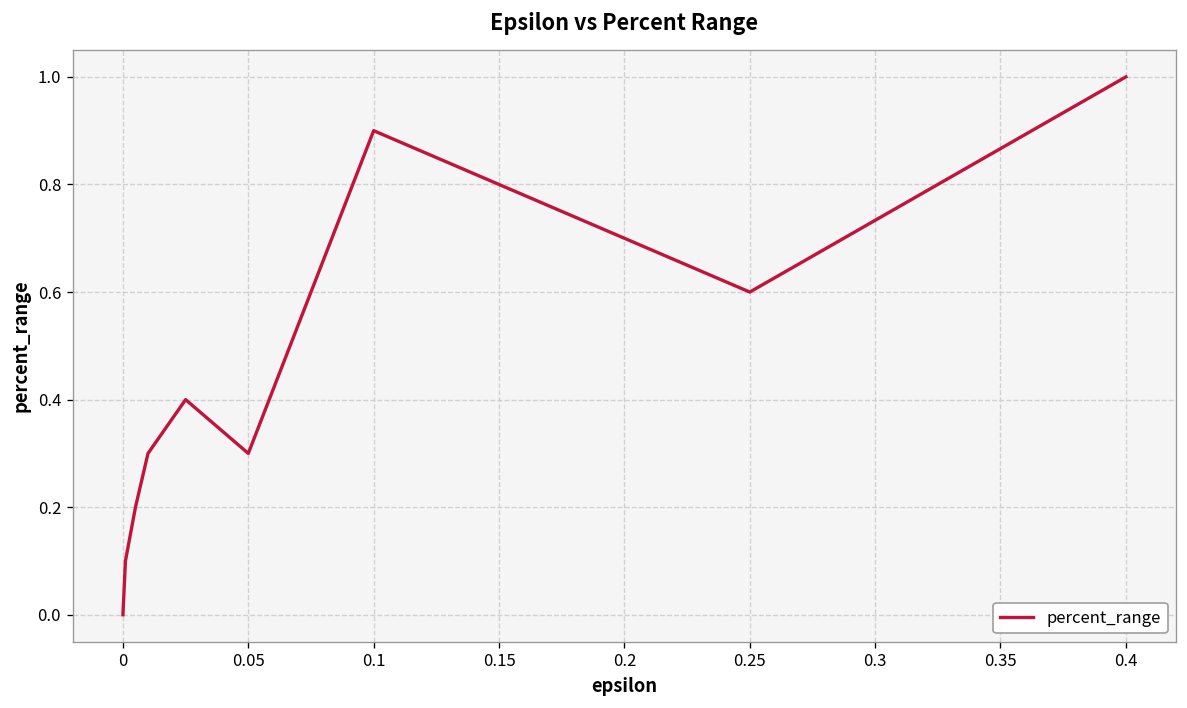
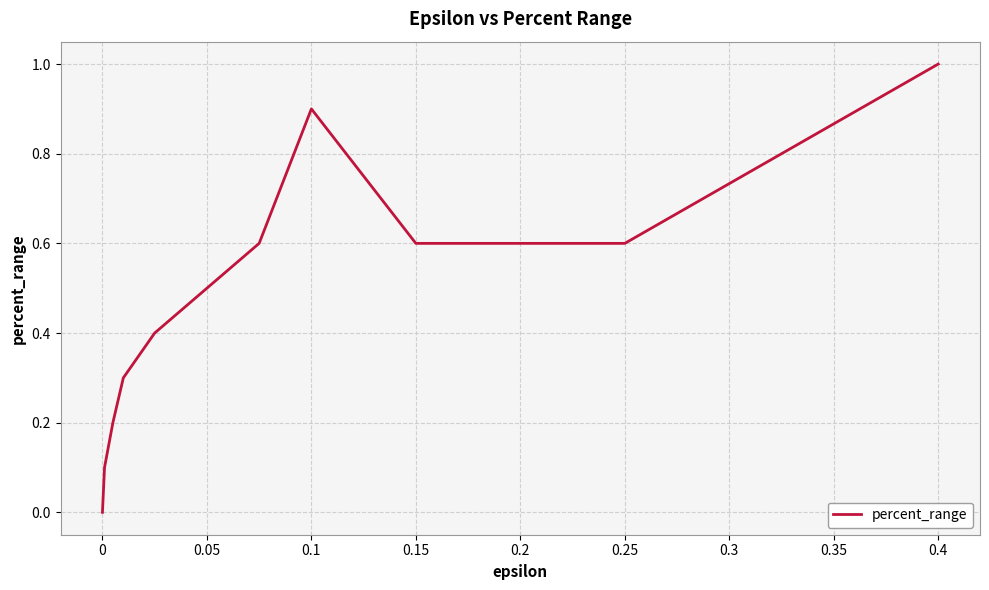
  {
    "0": 0.0,
-   "0.05": 0.3,
+   "0.05": 0.5,
    "0.1": 0.9,
-   "0.15": 0.8,
+   "0.15": 0.6,
    "0.25": 0.6,
    "0.4": 1.0
  }
